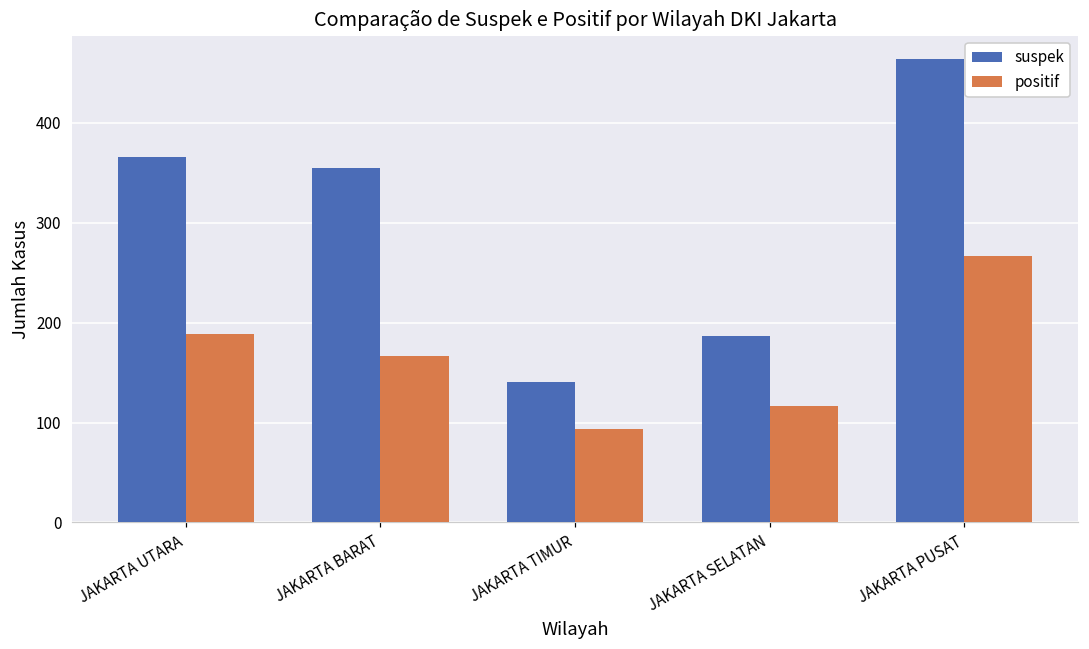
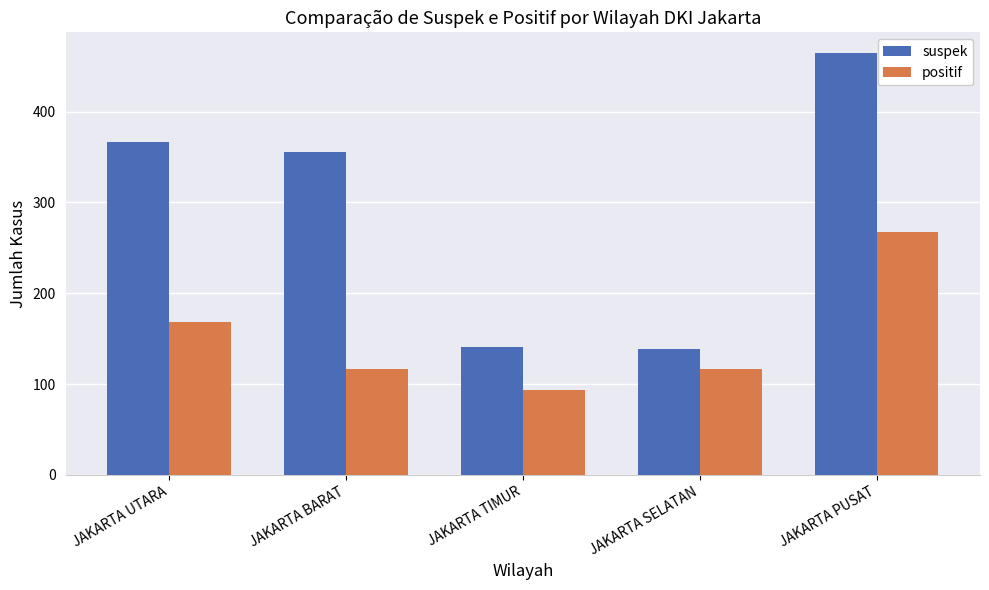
  {
    "suspek": {
      "JAKARTA UTARA": 370,
      "JAKARTA BARAT": 360,
      "JAKARTA TIMUR": 140,
-     "JAKARTA SELATAN": 190,
+     "JAKARTA SELATAN": 140,
      "JAKARTA PUSAT": 460
    },
    "positif": {
-     "JAKARTA UTARA": 190,
-     "JAKARTA BARAT": 170,
+     "JAKARTA UTARA": 170,
+     "JAKARTA BARAT": 120,
      "JAKARTA TIMUR": 90,
      "JAKARTA SELATAN": 120,
      "JAKARTA PUSAT": 270
    }
  }
